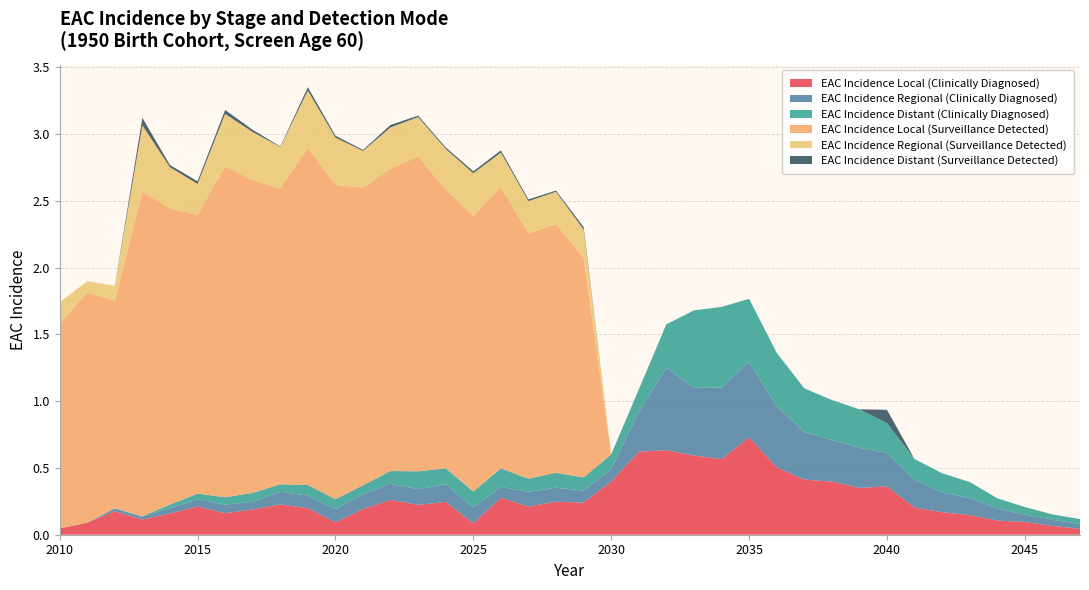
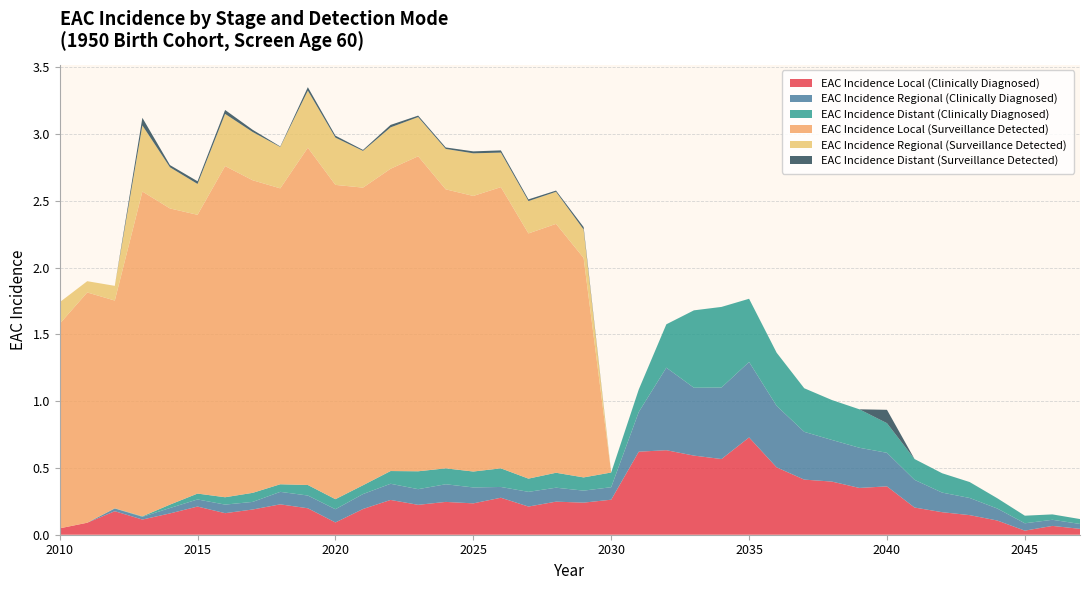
  {
    "EAC Incidence Local (Clinically Diagnosed)": {
      "2015": 0.21,
      "2020": 0.09,
-     "2025": 0.09,
-     "2030": 0.40,
+     "2025": 0.23,
+     "2030": 0.26,
      "2035": 0.73,
      "2040": 0.36,
-     "2045": 0.10
+     "2045": 0.03
    },
    "EAC Incidence Distant (Surveillance Detected)": {
      "2015": 0.02,
      "2040": 0.10
    }
  }
